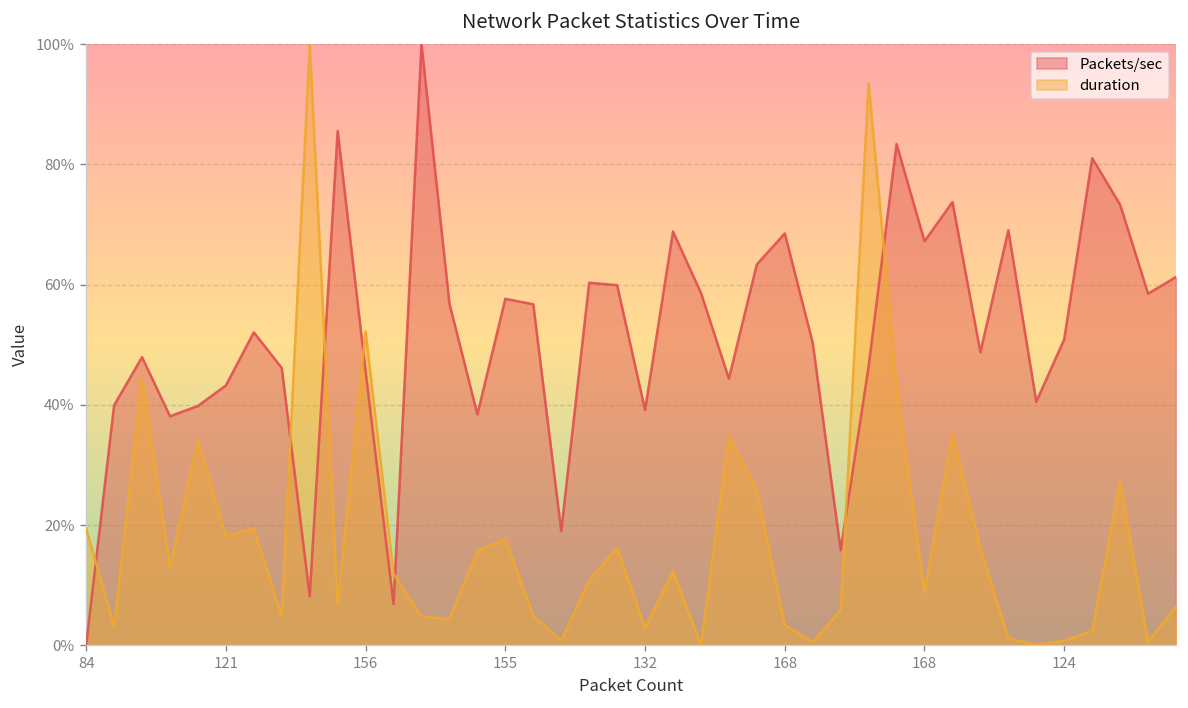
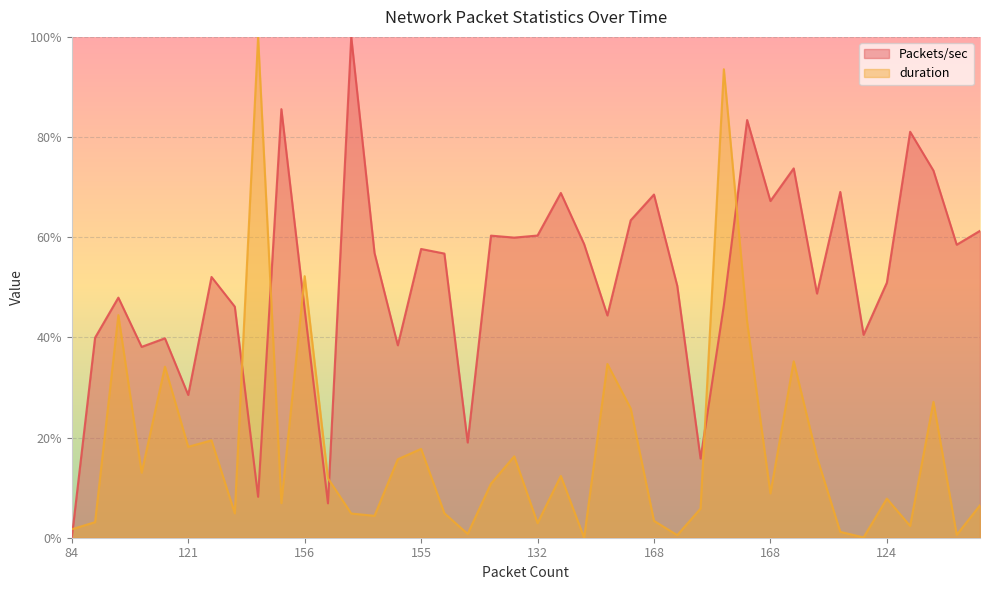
  {
    "Packets/sec": {
      "84": "0%",
-     "121": "43%",
+     "121": "29%",
      "156": "46%",
      "155": "58%",
-     "132": "39%",
+     "132": "60%",
      "124": "51%"
    },
    "duration": {
-     "84": "19%",
+     "84": "2%",
      "121": "18%",
      "156": "52%",
      "155": "18%",
      "132": "3%",
-     "124": "1%"
+     "124": "8%"
    }
  }
